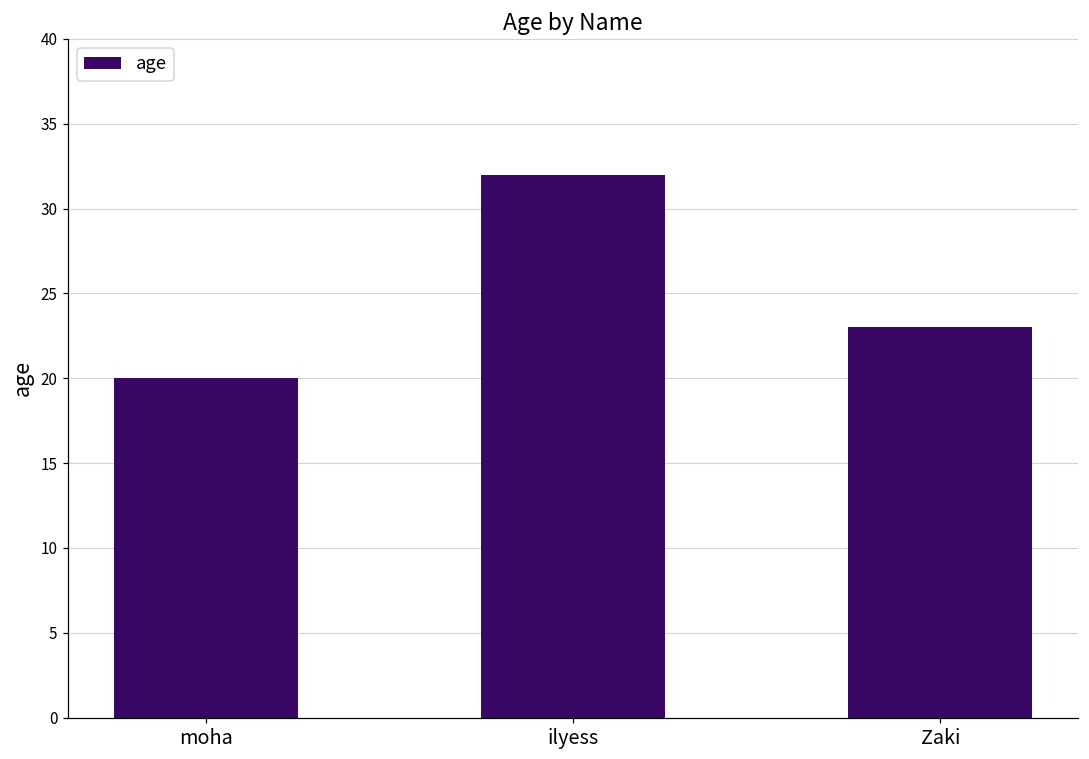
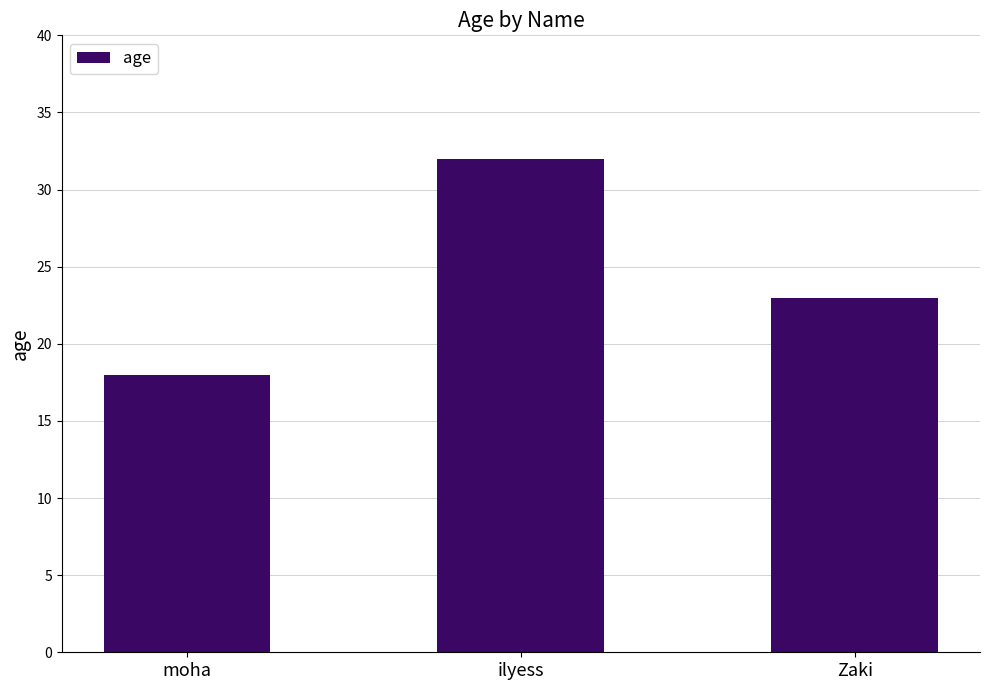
  {
-   "moha": 20,
+   "moha": 18,
    "ilyess": 32,
    "Zaki": 23
  }
